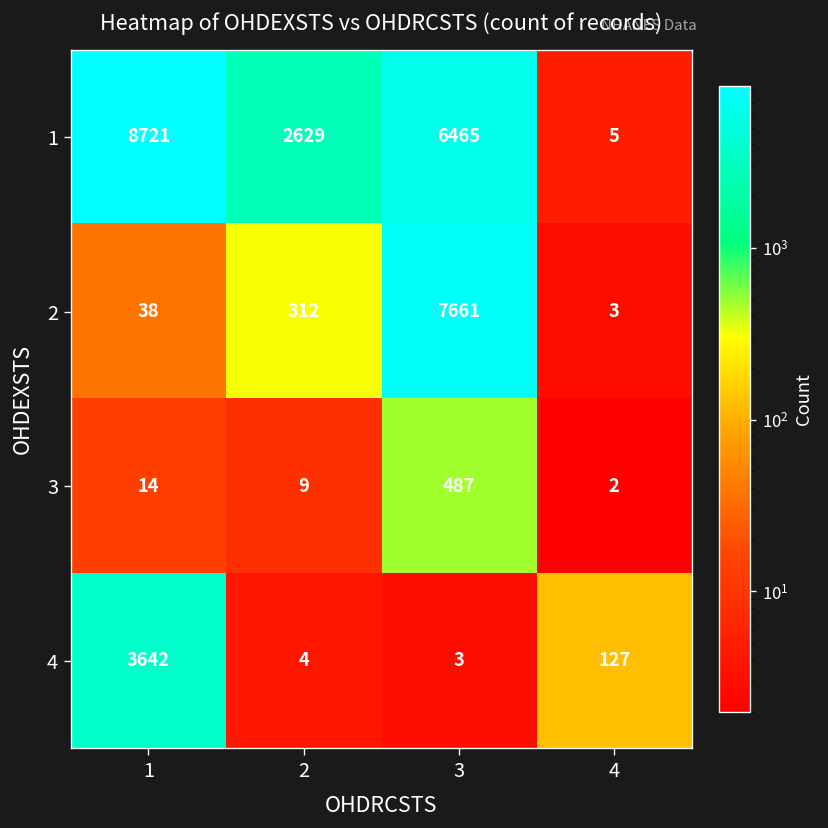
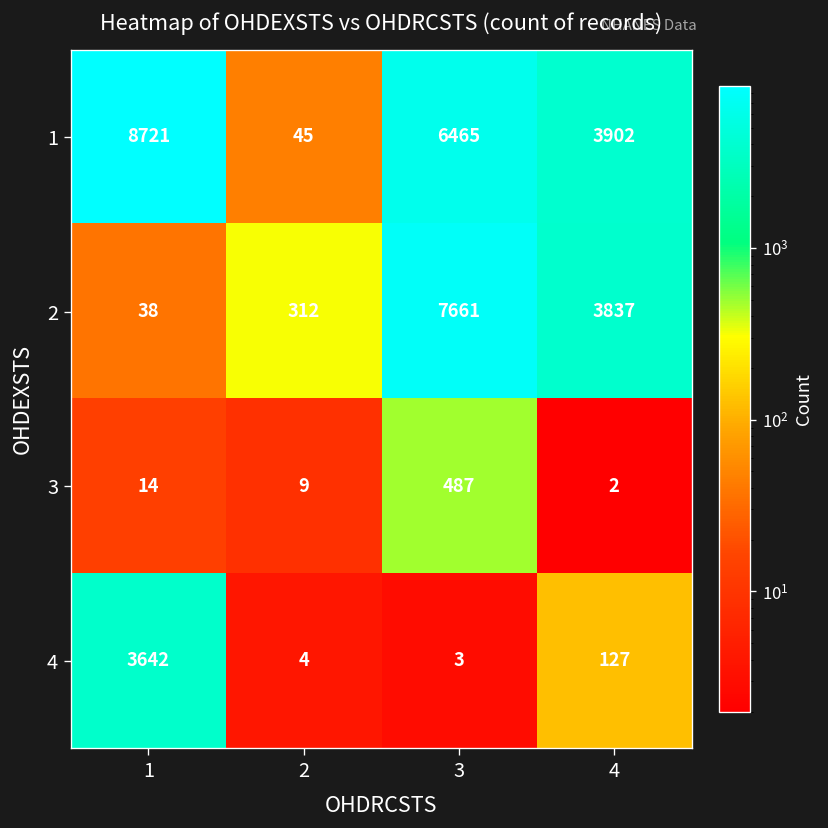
  {
    "1": {
      "1": 8721,
-     "2": 2629,
+     "2": 45,
      "3": 6465,
-     "4": 5
+     "4": 3902
    },
    "2": {
      "1": 38,
      "2": 312,
      "3": 7661,
-     "4": 3
+     "4": 3837
    },
    "3": {
      "1": 14,
      "2": 9,
      "3": 487,
      "4": 2
    },
    "4": {
      "1": 3642,
      "2": 4,
      "3": 3,
      "4": 127
    }
  }
